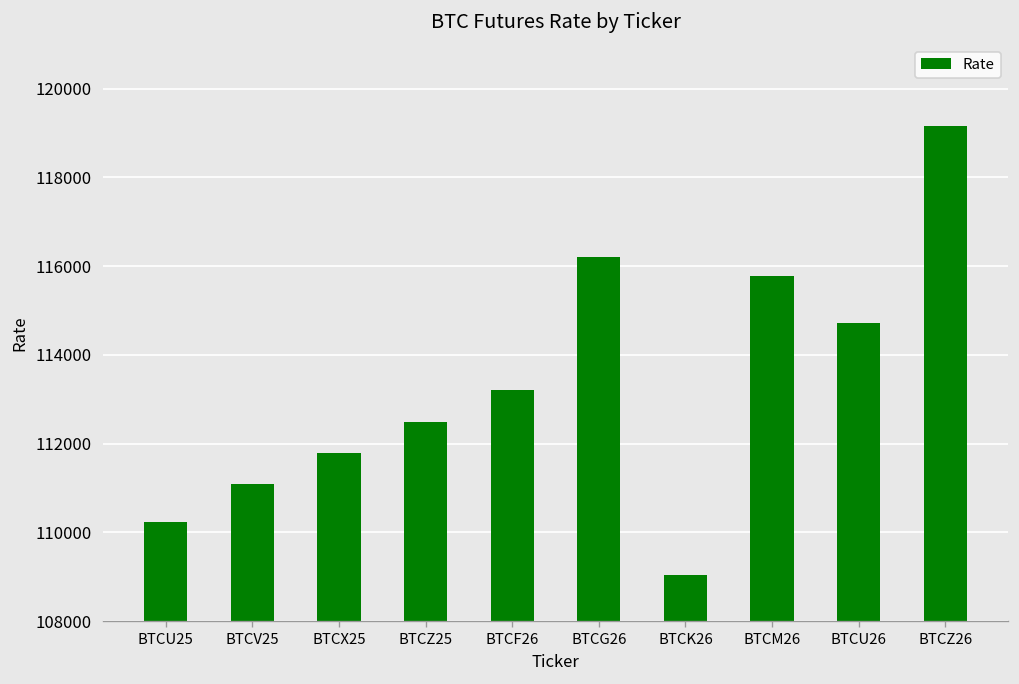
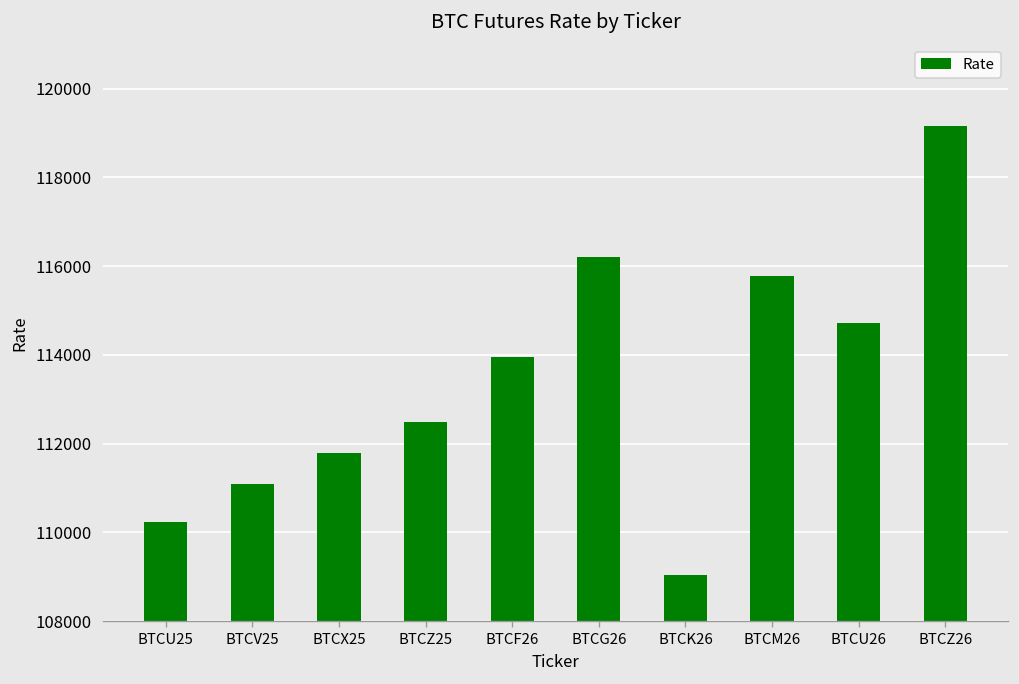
  {
    "BTCU25": 110200,
    "BTCV25": 111100,
    "BTCX25": 111800,
    "BTCZ25": 112500,
-   "BTCF26": 113200,
+   "BTCF26": 113900,
    "BTCG26": 116200,
    "BTCK26": 109000,
    "BTCM26": 115800,
    "BTCU26": 114700,
    "BTCZ26": 119200
  }
